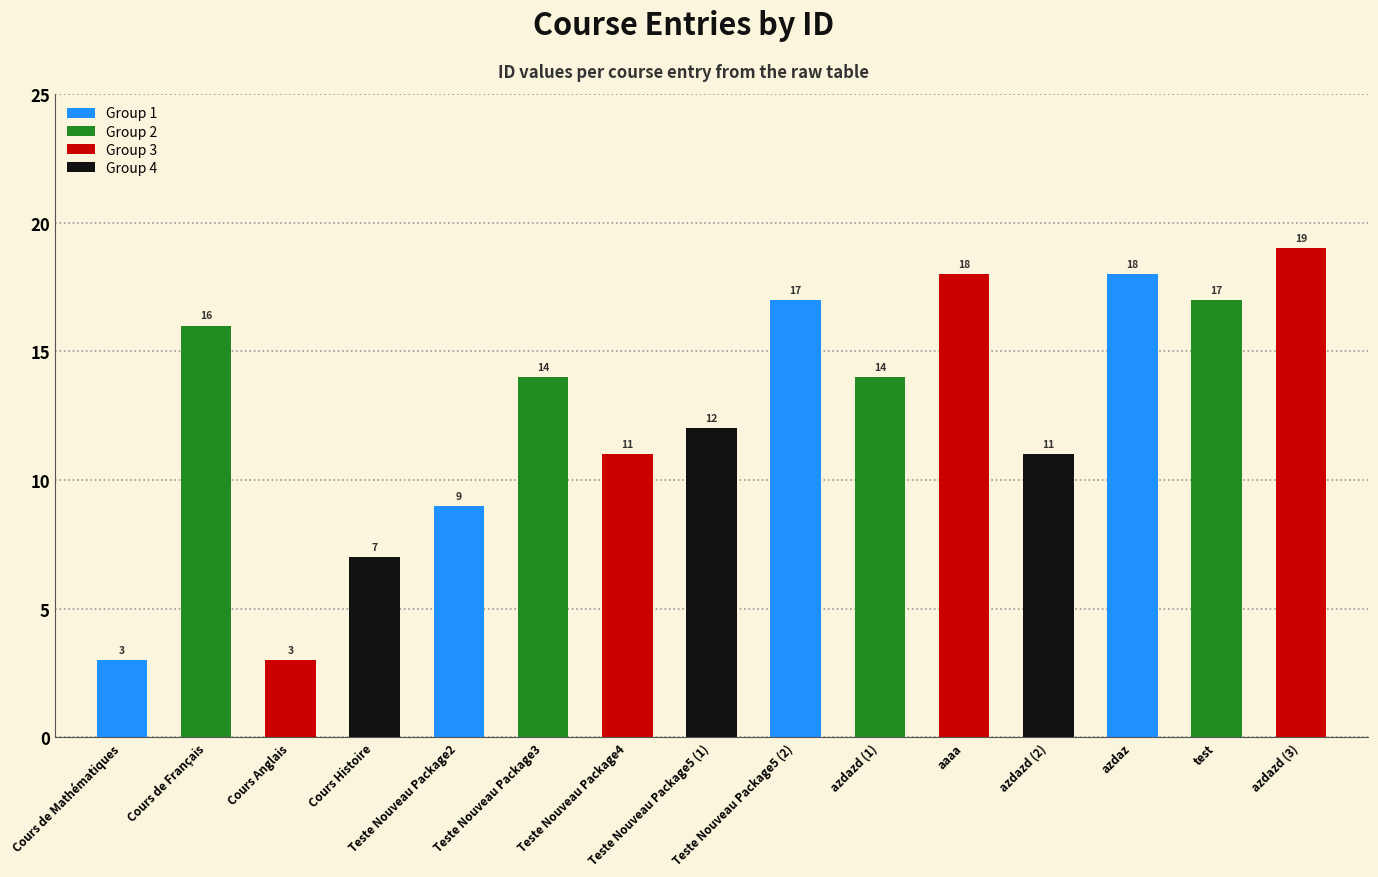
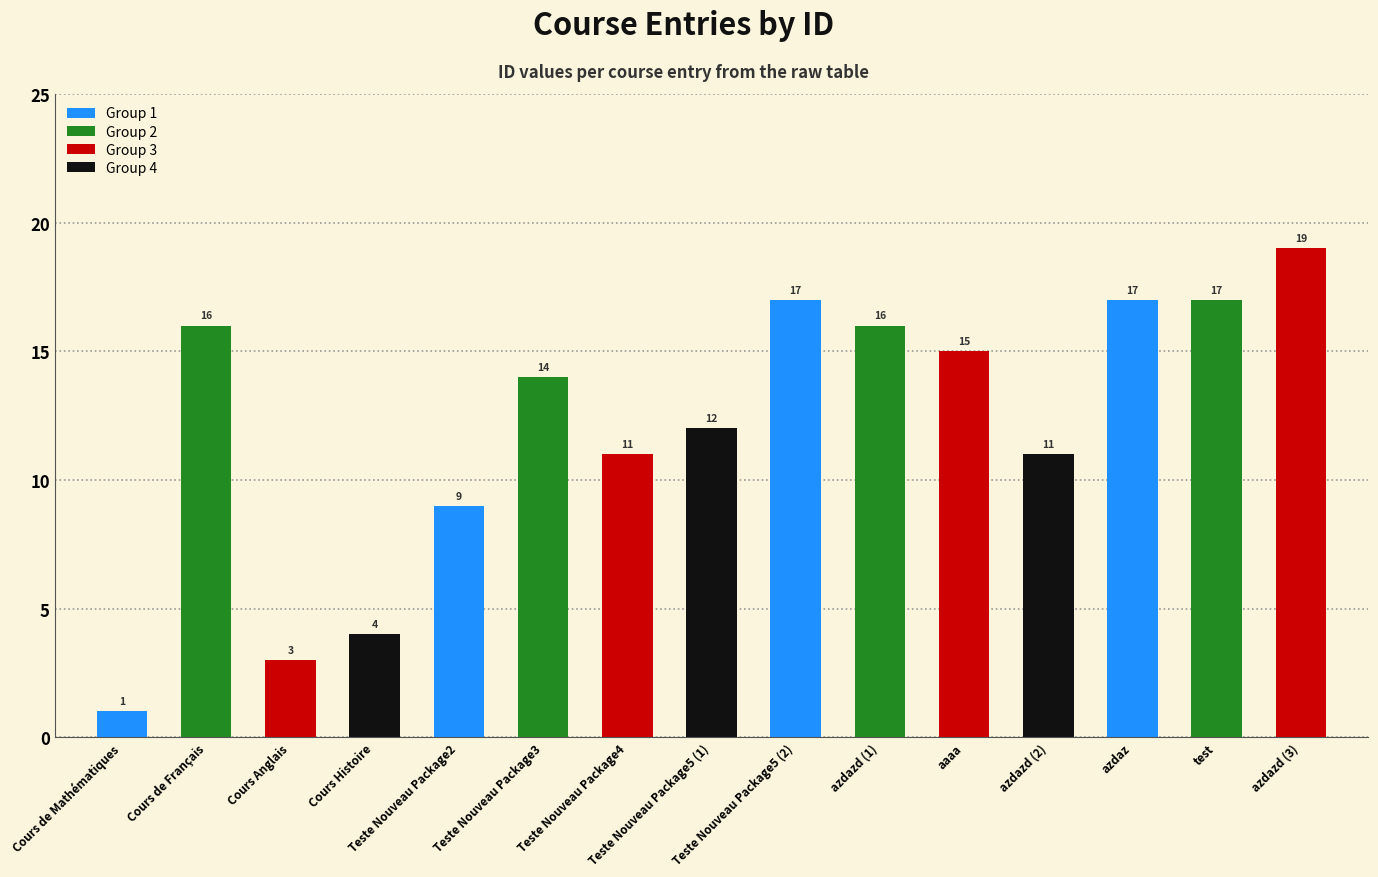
  {
-   "Cours de Mathématiques": 3,
+   "Cours de Mathématiques": 1,
    "Cours de Français": 16,
    "Cours Anglais": 3,
-   "Cours Histoire": 7,
+   "Cours Histoire": 4,
    "Teste Nouveau Package2": 9,
    "Teste Nouveau Package3": 14,
    "Teste Nouveau Package4": 11,
    "Teste Nouveau Package5 (1)": 12,
    "Teste Nouveau Package5 (2)": 17,
-   "azdazd (1)": 14,
-   "aaaa": 18,
+   "azdazd (1)": 16,
+   "aaaa": 15,
    "azdazd (2)": 11,
-   "azdaz": 18,
+   "azdaz": 17,
    "test": 17,
    "azdazd (3)": 19
  }
